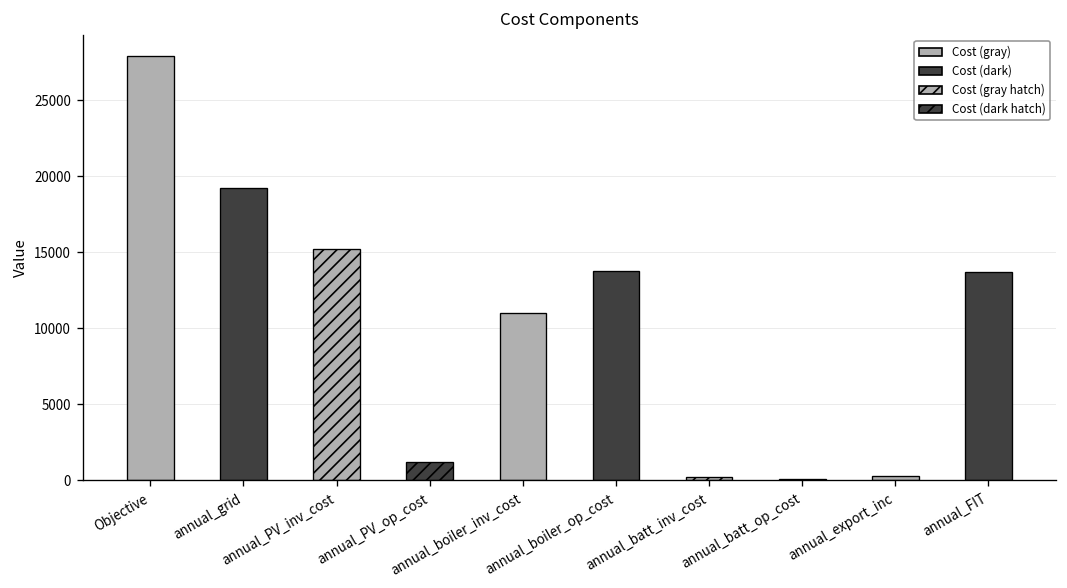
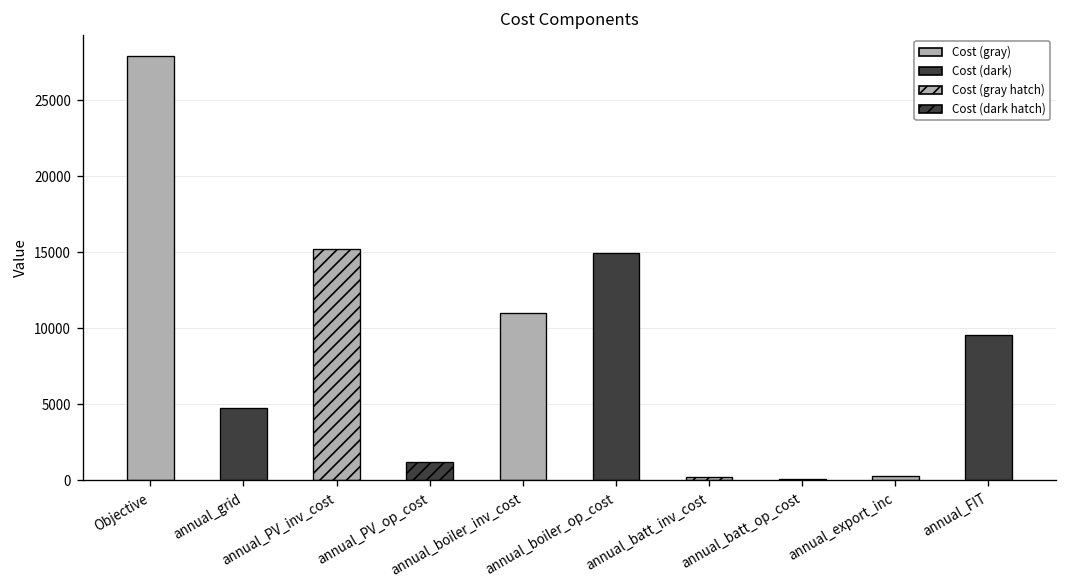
  {
    "Objective": 27900,
-   "annual_grid": 19200,
+   "annual_grid": 4800,
    "annual_PV_inv_cost": 15200,
    "annual_PV_op_cost": 1200,
    "annual_boiler_inv_cost": 11000,
-   "annual_boiler_op_cost": 13800,
+   "annual_boiler_op_cost": 14900,
    "annual_batt_inv_cost": 300,
    "annual_export_inc": 300,
-   "annual_FIT": 13700
+   "annual_FIT": 9600
  }
